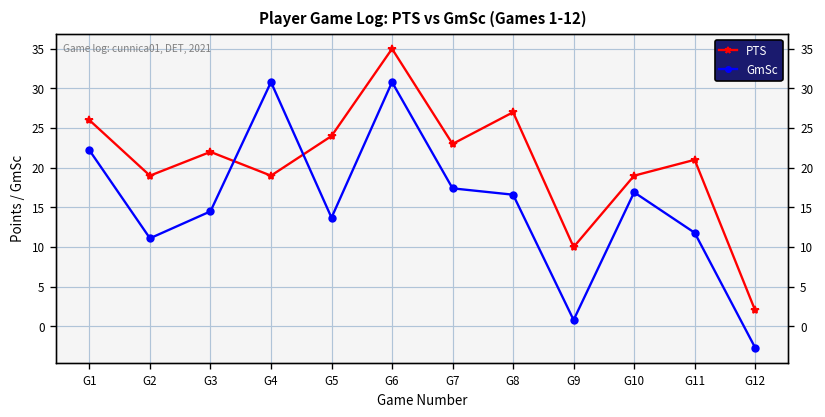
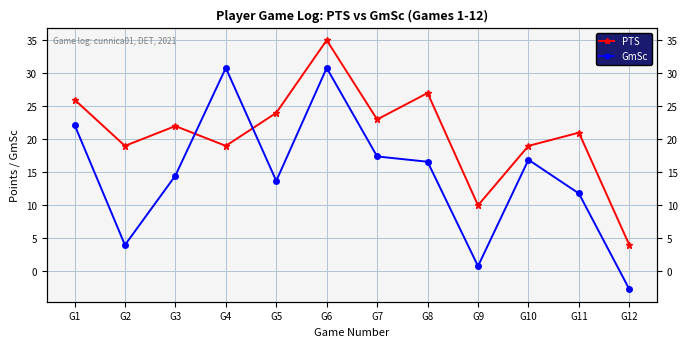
  {
    "PTS": {
      "G1": 26,
      "G2": 19,
      "G3": 22,
      "G4": 19,
      "G5": 24,
      "G6": 35,
      "G7": 23,
      "G8": 27,
      "G9": 10,
      "G10": 19,
      "G11": 21,
-     "G12": 2
+     "G12": 4
    },
    "GmSc": {
      "G1": 22,
-     "G2": 11,
+     "G2": 4,
      "G3": 15,
      "G4": 31,
      "G5": 14,
      "G6": 31,
      "G7": 17,
      "G8": 17,
      "G9": 1,
      "G10": 17,
      "G11": 12,
      "G12": -3
    }
  }
